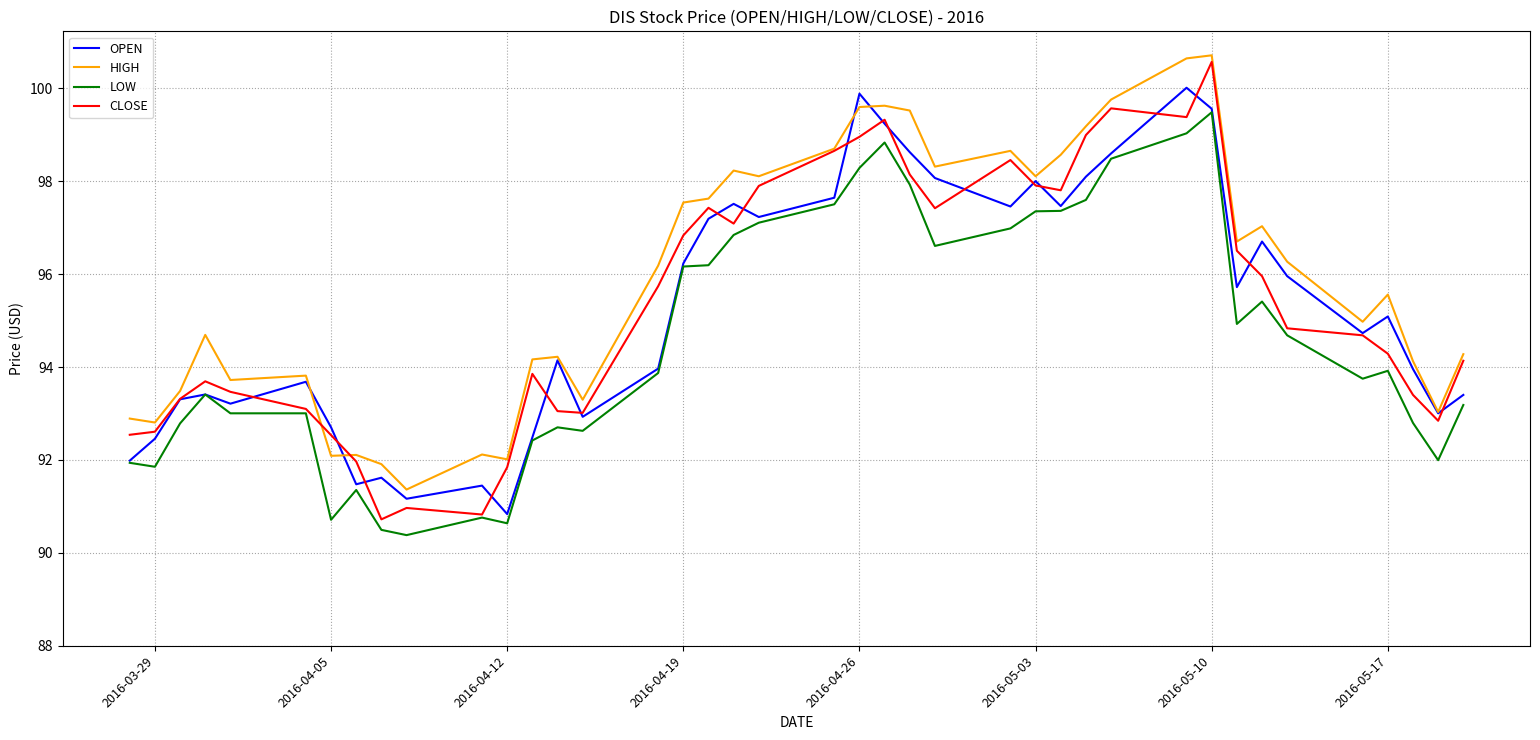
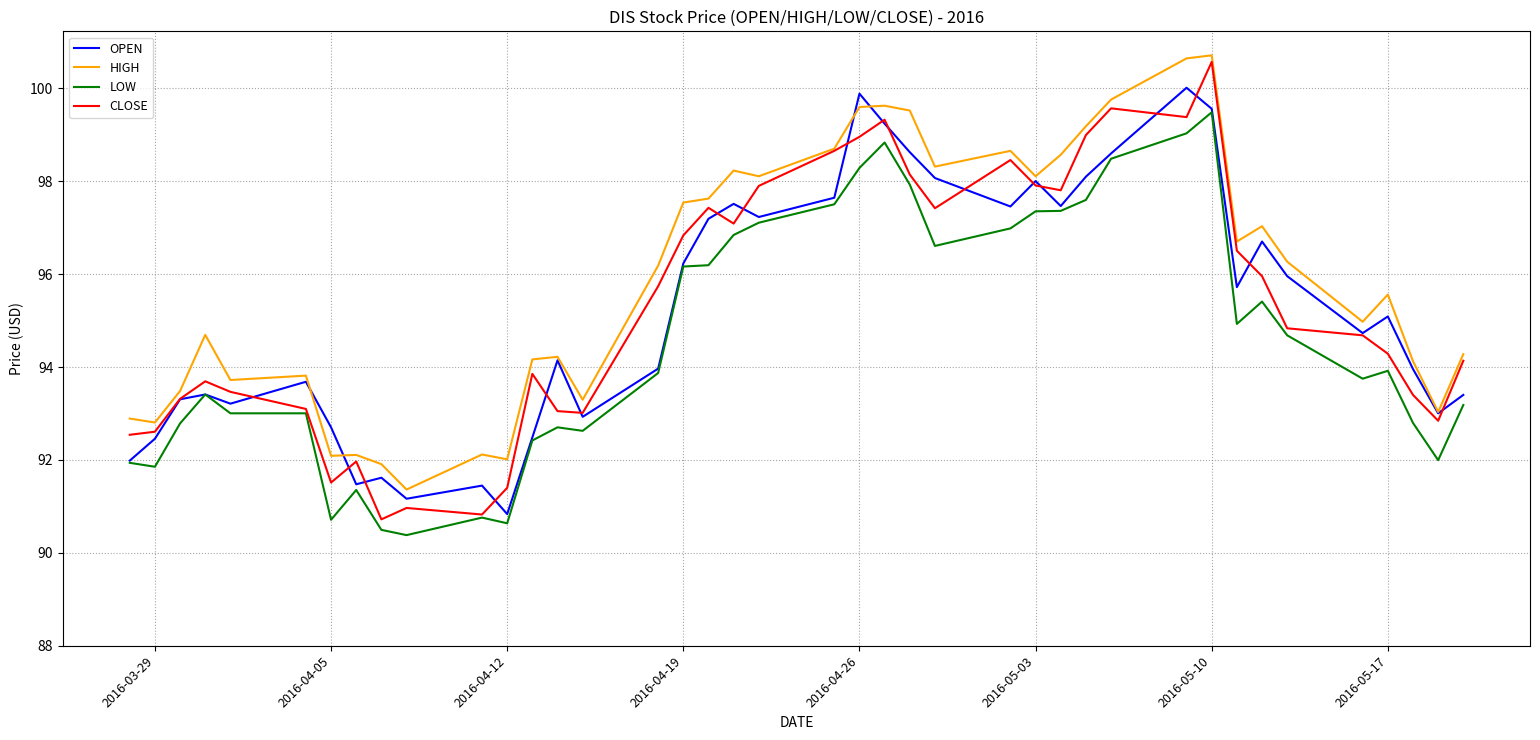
  {
    "OPEN": {
      "2016-03-29": 92.5,
      "2016-04-05": 92.7,
      "2016-04-12": 90.8,
      "2016-04-19": 96.2,
      "2016-04-26": 99.9,
      "2016-05-03": 98.0,
      "2016-05-10": 99.6,
      "2016-05-17": 95.1
    },
    "HIGH": {
      "2016-03-29": 92.8,
      "2016-04-05": 92.1,
      "2016-04-12": 92.0,
      "2016-04-19": 97.5,
      "2016-04-26": 99.6,
      "2016-05-03": 98.1,
      "2016-05-10": 100.7,
      "2016-05-17": 95.6
    },
    "LOW": {
      "2016-03-29": 91.9,
      "2016-04-05": 90.7,
      "2016-04-12": 90.6,
      "2016-04-19": 96.2,
      "2016-04-26": 98.3,
      "2016-05-03": 97.4,
      "2016-05-10": 99.5,
      "2016-05-17": 93.9
    },
    "CLOSE": {
      "2016-03-29": 92.6,
-     "2016-04-05": 92.5,
-     "2016-04-12": 91.8,
+     "2016-04-05": 91.5,
+     "2016-04-12": 91.4,
      "2016-04-19": 96.8,
      "2016-04-26": 99.0,
      "2016-05-03": 97.9,
      "2016-05-10": 100.6,
      "2016-05-17": 94.3
    }
  }
